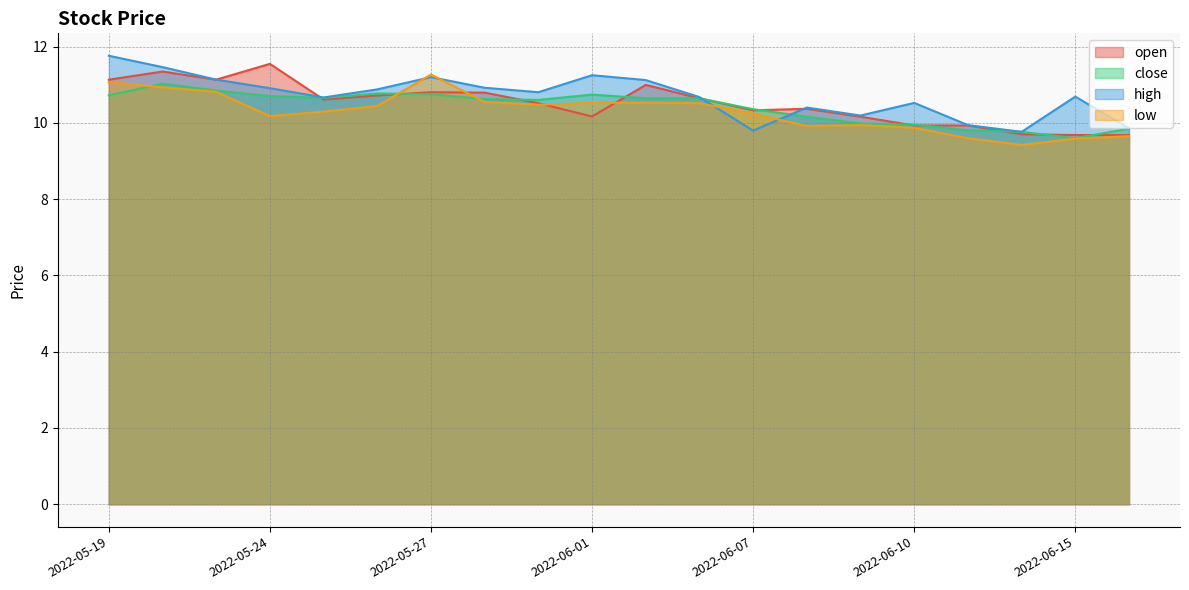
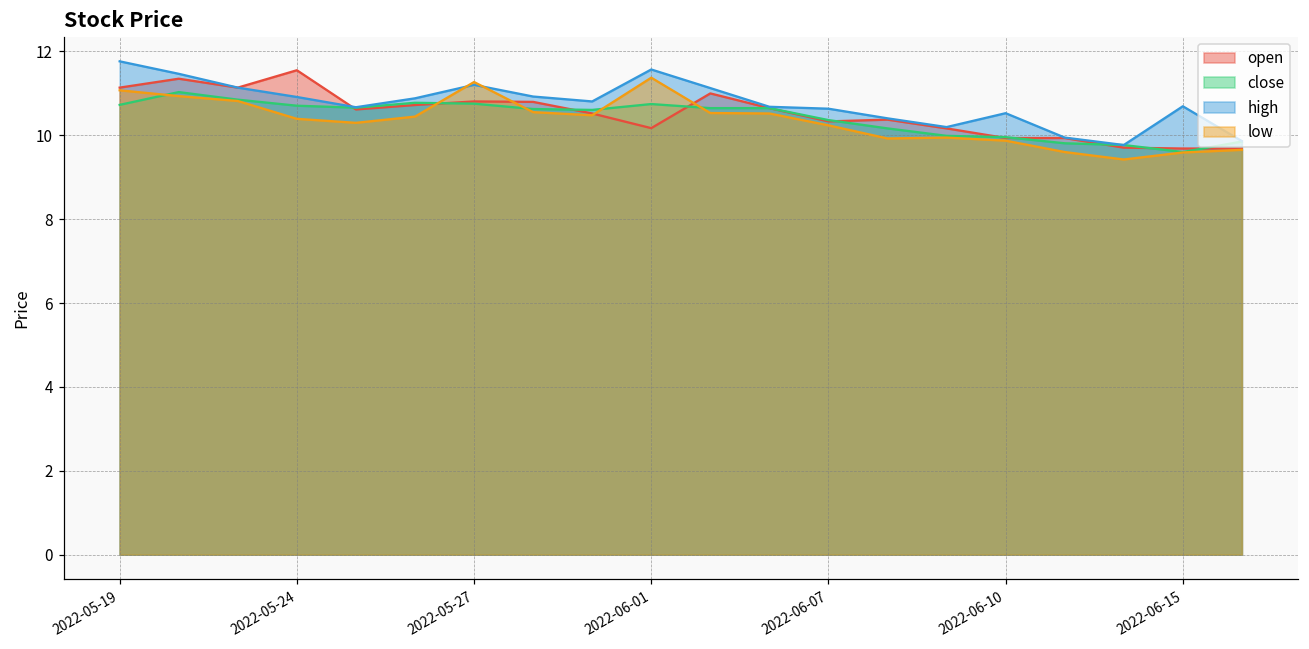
  {
    "open": {
      "2022-05-24": 11.6,
      "2022-06-01": 10.2,
      "2022-06-15": 9.7
    },
    "close": {
      "2022-05-19": 10.7,
      "2022-05-24": 10.7,
      "2022-06-01": 10.7
    },
    "high": {
      "2022-05-19": 11.8,
      "2022-05-24": 10.9,
-     "2022-06-01": 11.3,
-     "2022-06-07": 9.8,
+     "2022-06-01": 11.6,
+     "2022-06-07": 10.6,
      "2022-06-10": 10.5,
      "2022-06-15": 10.7
    },
    "low": {
-     "2022-05-24": 10.2,
-     "2022-06-01": 10.5,
+     "2022-05-24": 10.4,
+     "2022-06-01": 11.4,
      "2022-06-07": 10.2
    }
  }
